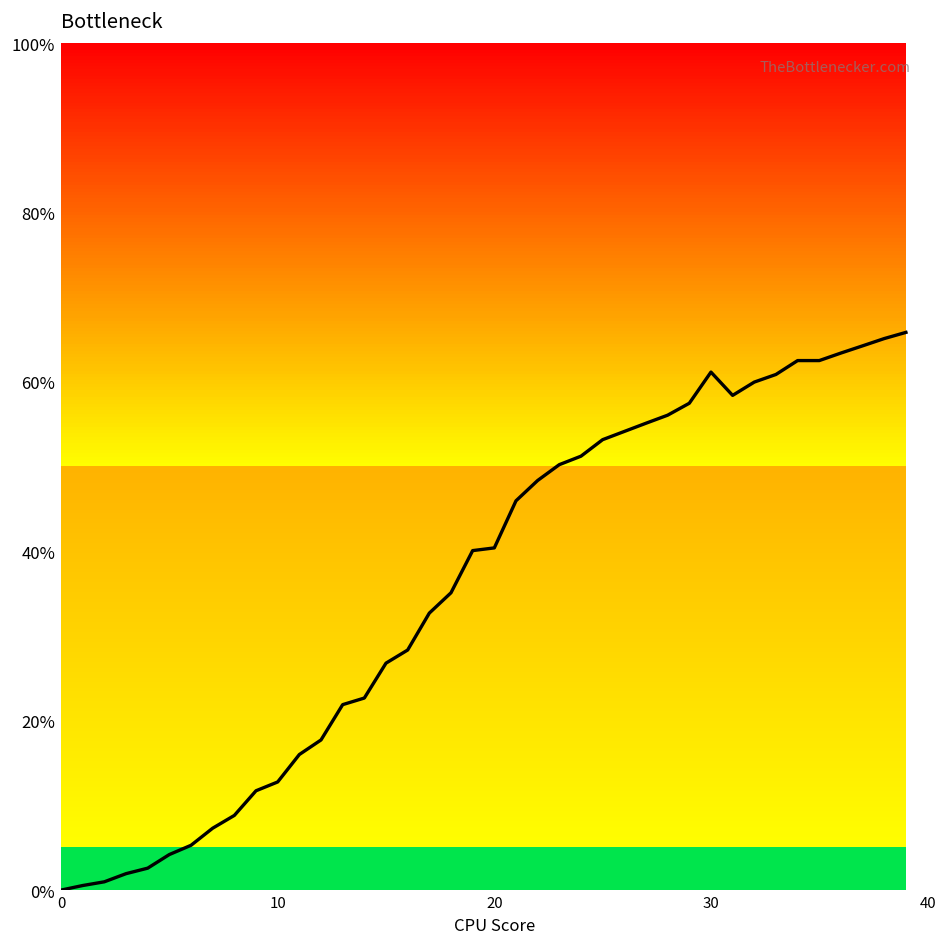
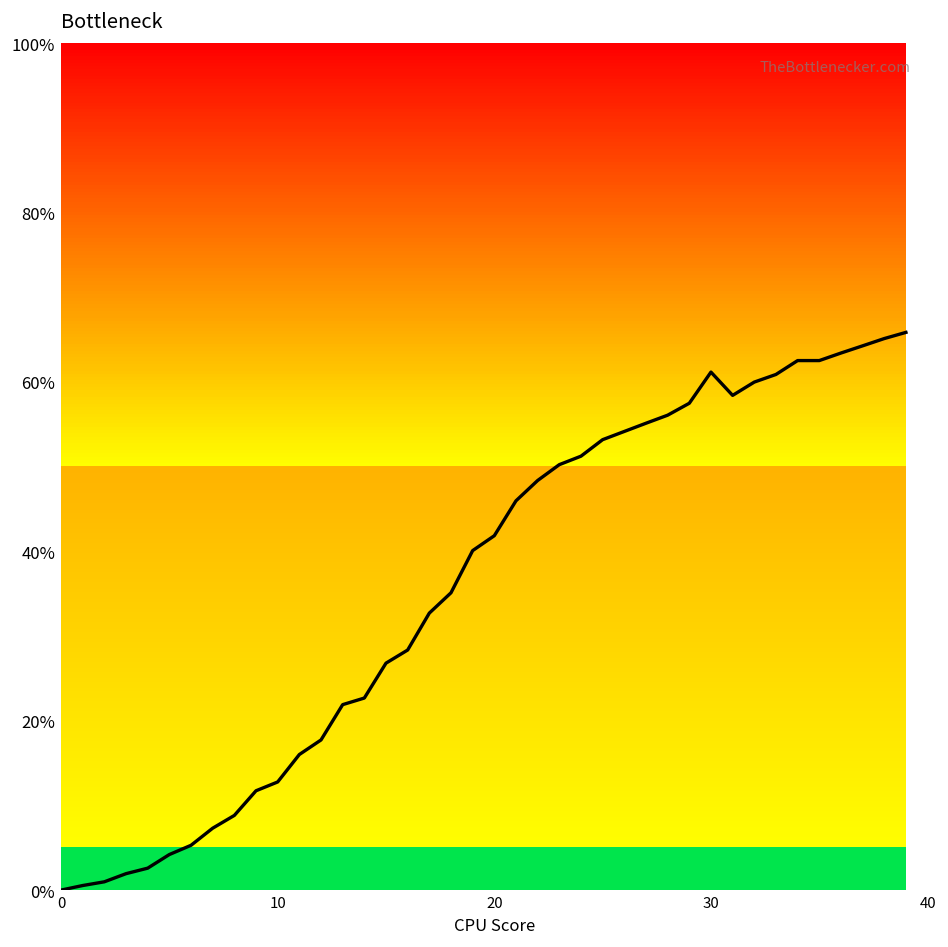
  {
    "0": "0%",
    "10": "13%",
-   "20": "40%",
+   "20": "42%",
    "30": "61%"
  }
